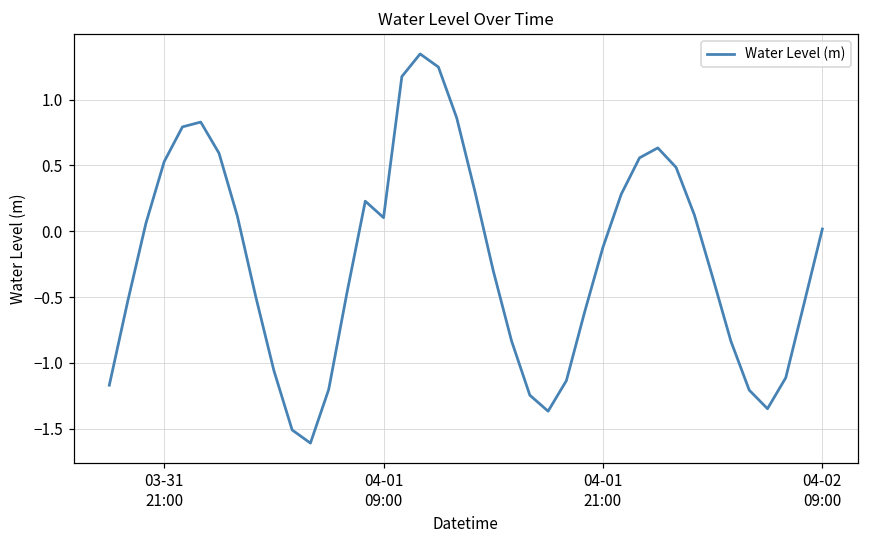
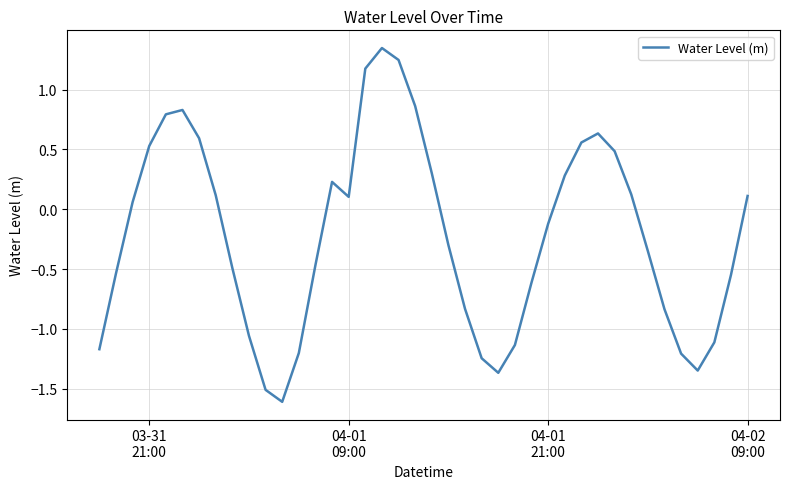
  {
    "03-31 21:00": 0.53,
    "04-01 09:00": 0.10,
    "04-01 21:00": -0.12,
-   "04-02 09:00": 0.02
+   "04-02 09:00": 0.11
  }
